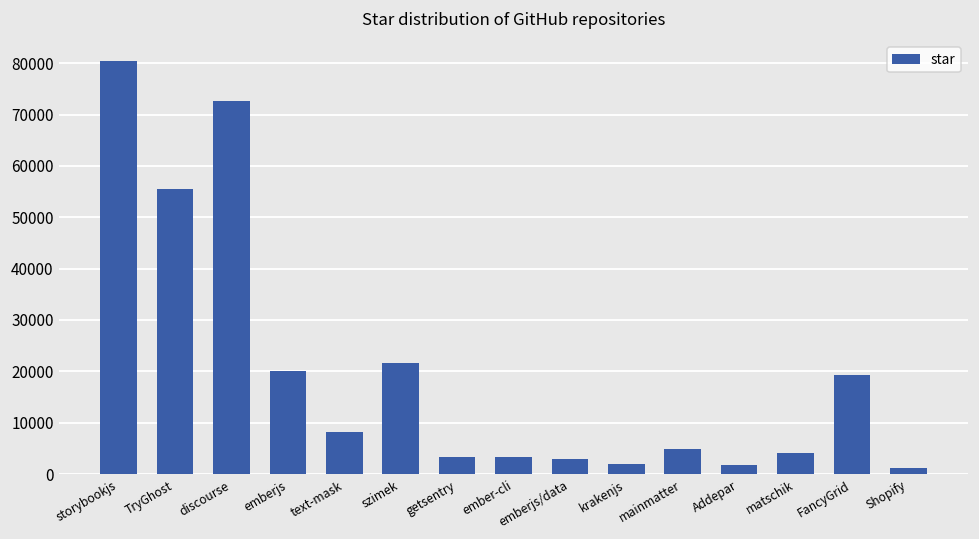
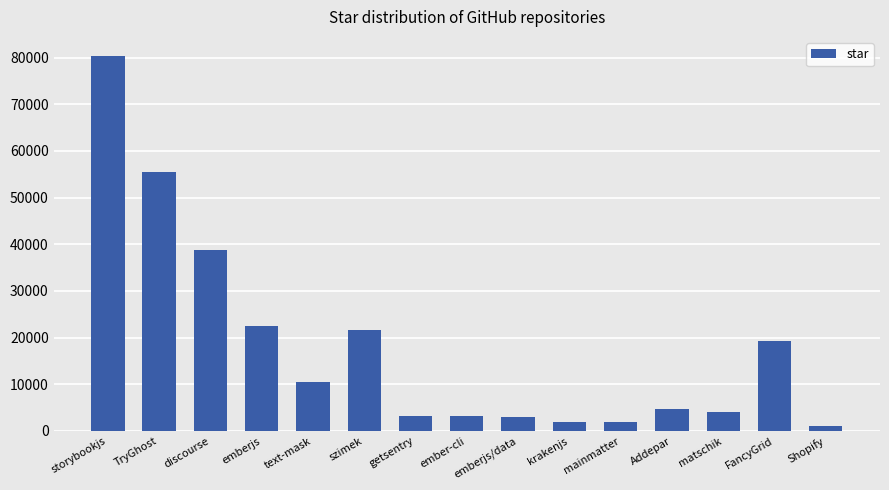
  {
    "storybookjs": 80000,
    "TryGhost": 55000,
-   "discourse": 73000,
-   "emberjs": 20000,
-   "text-mask": 8000,
+   "discourse": 39000,
+   "emberjs": 22000,
+   "text-mask": 11000,
    "szimek": 22000,
    "getsentry": 3000,
    "ember-cli": 3000,
    "emberjs/data": 3000,
    "krakenjs": 2000,
-   "mainmatter": 5000,
-   "Addepar": 2000,
+   "mainmatter": 2000,
+   "Addepar": 5000,
    "matschik": 4000,
    "FancyGrid": 19000,
    "Shopify": 1000
  }
